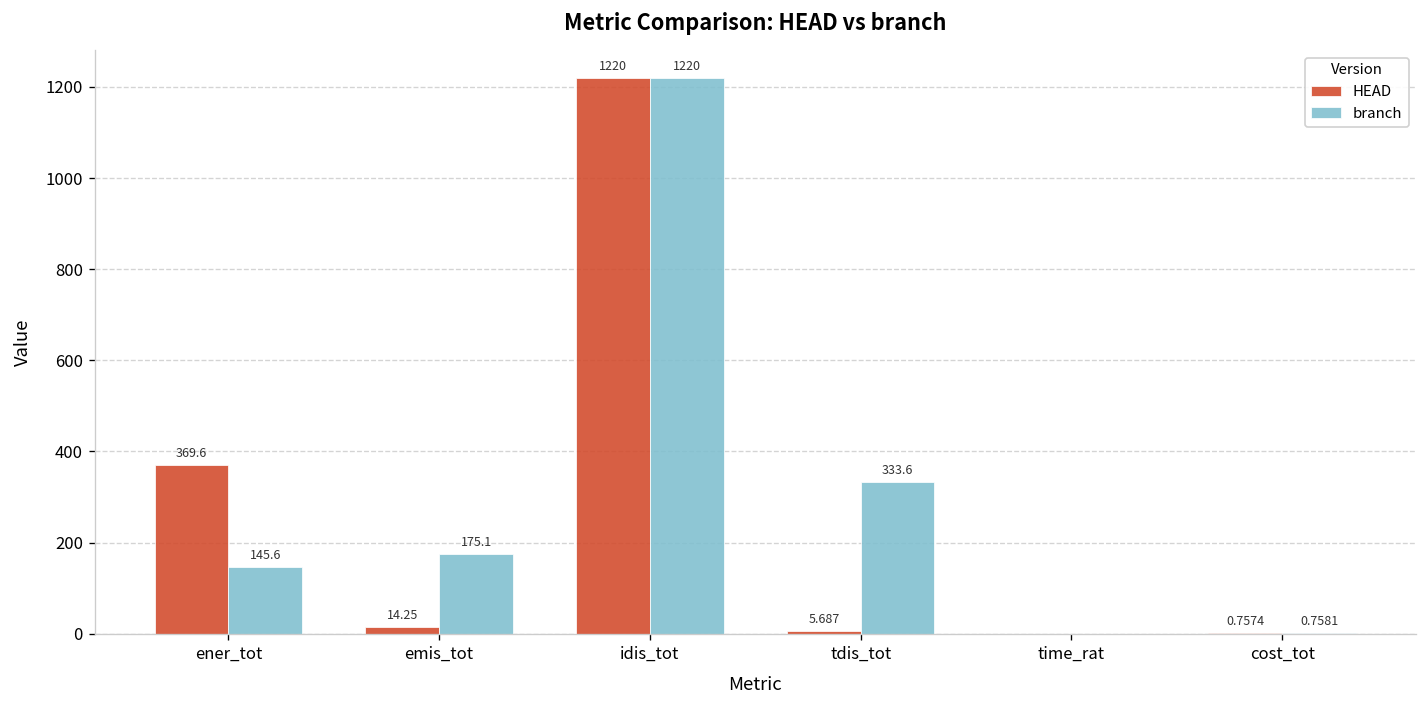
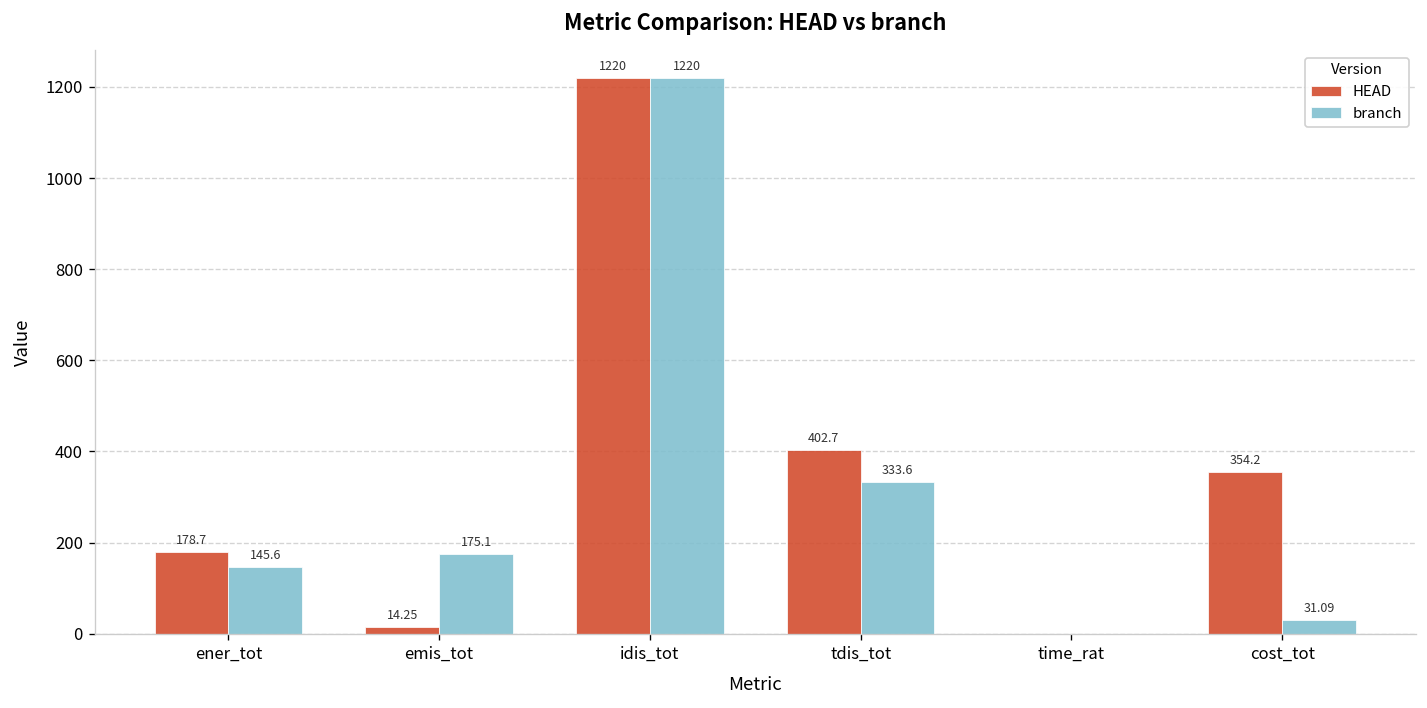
  {
    "HEAD": {
-     "ener_tot": 369.6,
+     "ener_tot": 178.7,
      "emis_tot": 14.25,
      "idis_tot": 1220,
-     "tdis_tot": 5.687,
-     "cost_tot": 0.7574
+     "tdis_tot": 402.7,
+     "cost_tot": 354.2
    },
    "branch": {
      "ener_tot": 145.6,
      "emis_tot": 175.1,
      "idis_tot": 1220,
      "tdis_tot": 333.6,
-     "cost_tot": 0.7581
+     "cost_tot": 31.09
    }
  }
